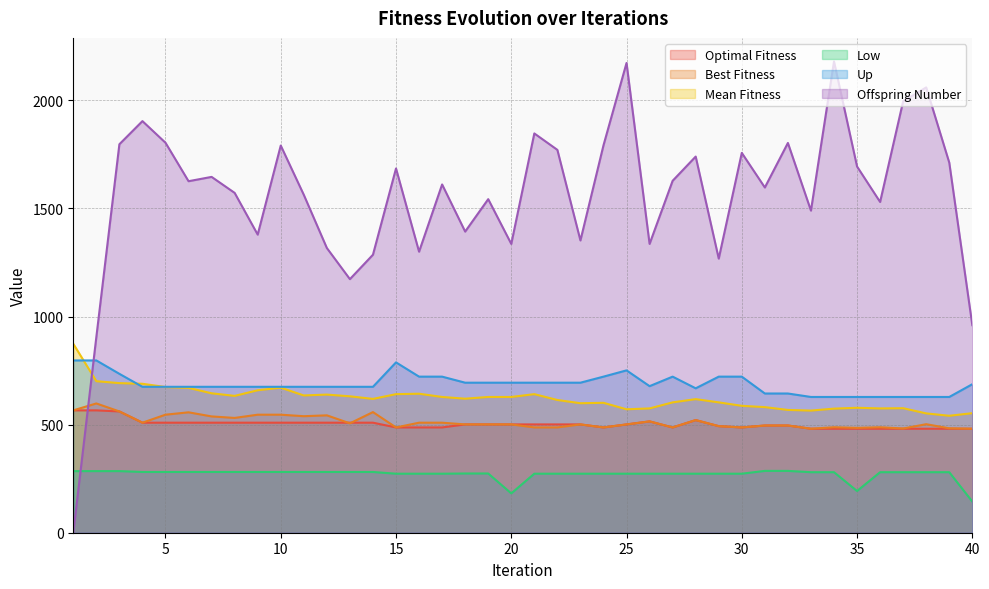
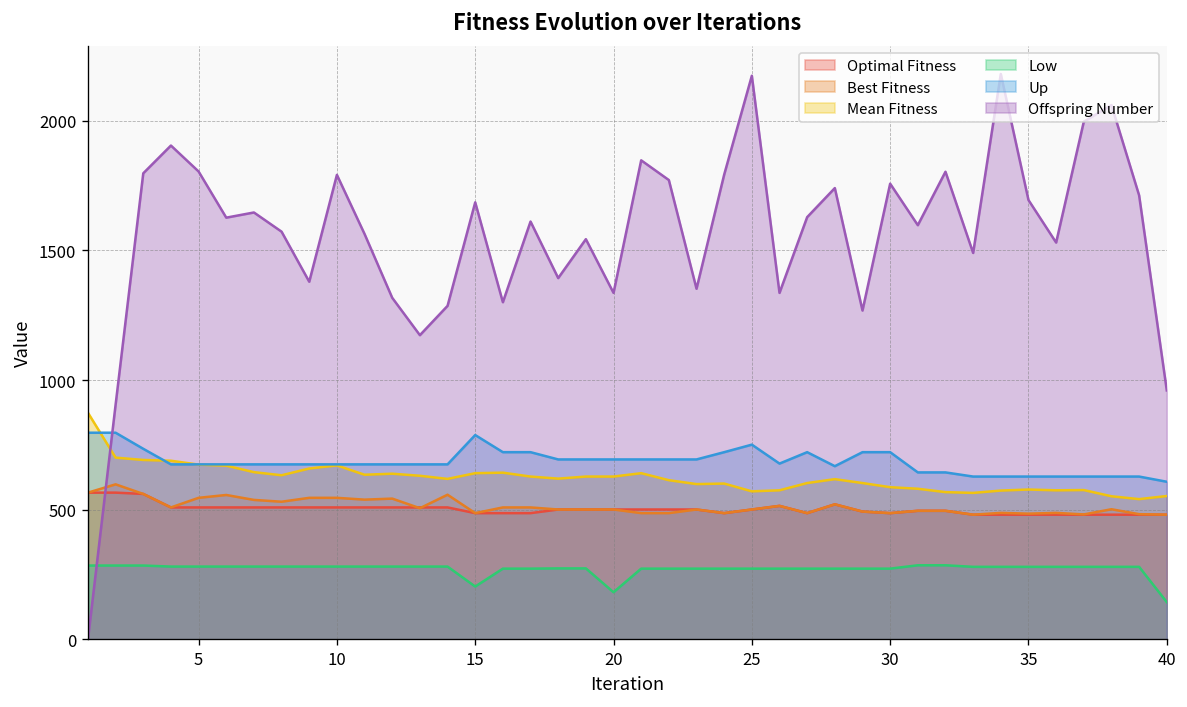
  {
    "Low": {
      "5": 280,
      "10": 280,
-     "15": 270,
+     "15": 200,
      "20": 180,
      "25": 270,
      "30": 270,
-     "35": 190,
+     "35": 280,
      "40": 140
    },
    "Up": {
      "15": 790,
      "20": 690,
      "25": 750,
      "30": 720,
      "35": 630,
-     "40": 690
+     "40": 610
    },
    "Offspring Number": {
      "5": 1800,
      "10": 1790,
      "15": 1690,
      "20": 1340,
      "25": 2170,
      "30": 1760,
      "35": 1690,
      "40": 960
    }
  }
